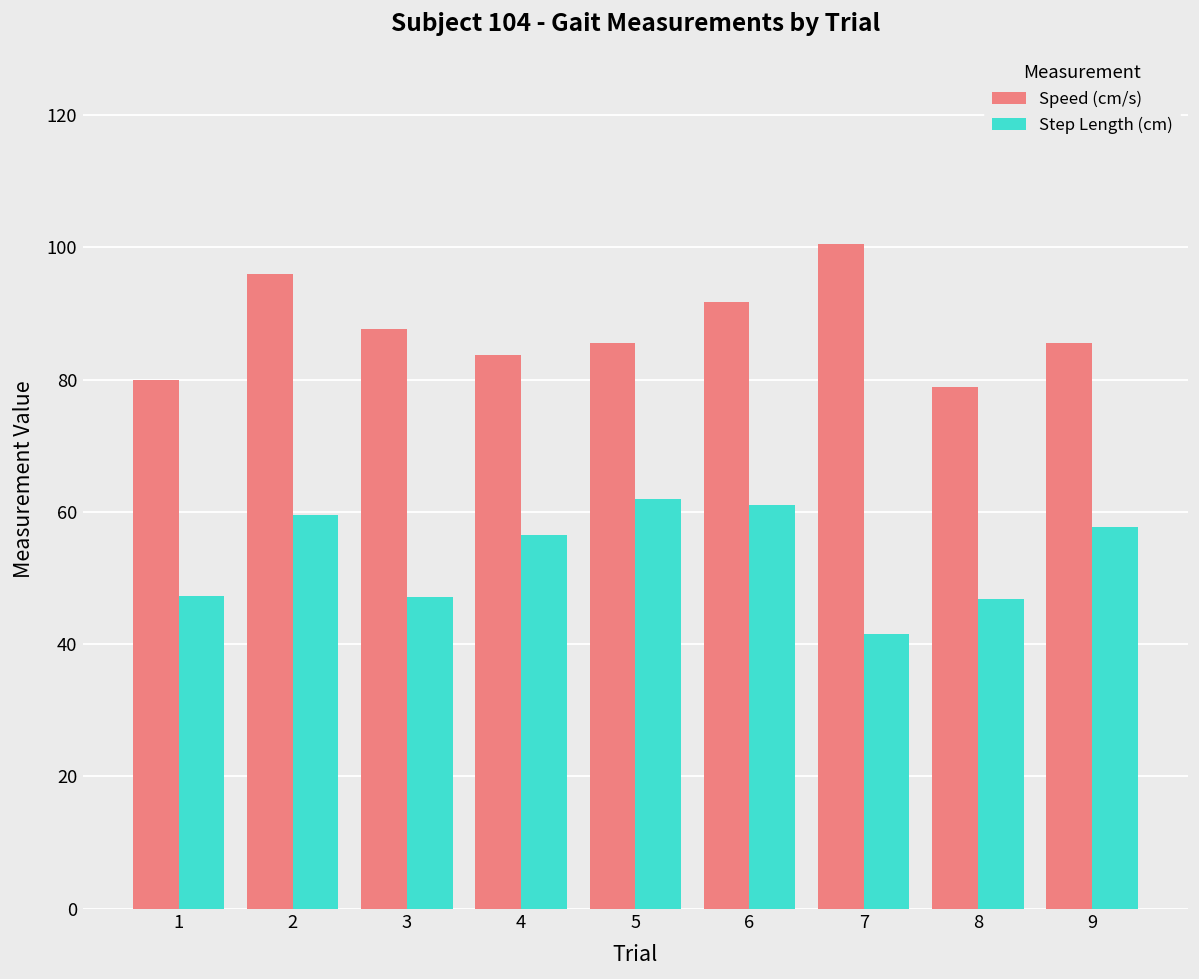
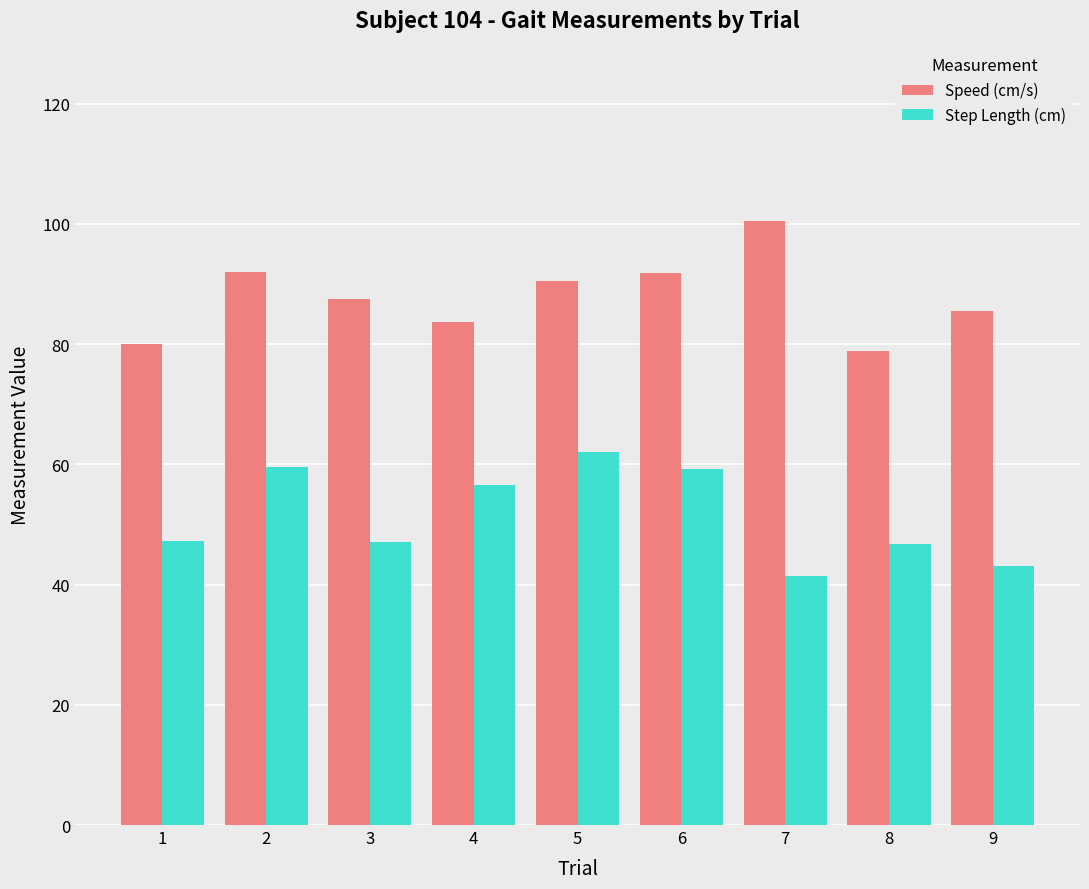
  {
    "Speed (cm/s)": {
      "1": 80,
-     "2": 96,
+     "2": 92,
      "3": 88,
      "4": 84,
-     "5": 86,
+     "5": 91,
      "6": 92,
      "7": 101,
      "8": 79,
      "9": 86
    },
    "Step Length (cm)": {
      "1": 47,
      "2": 60,
      "3": 47,
      "4": 57,
      "5": 62,
-     "6": 61,
+     "6": 59,
      "7": 42,
      "8": 47,
-     "9": 58
+     "9": 43
    }
  }
